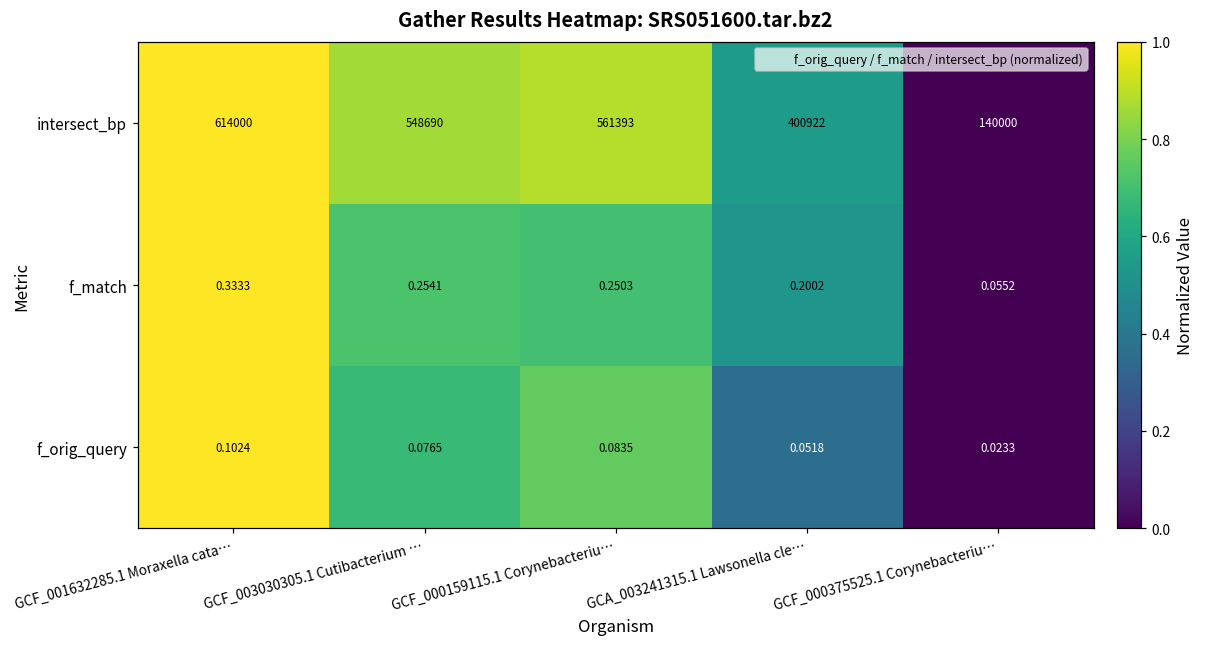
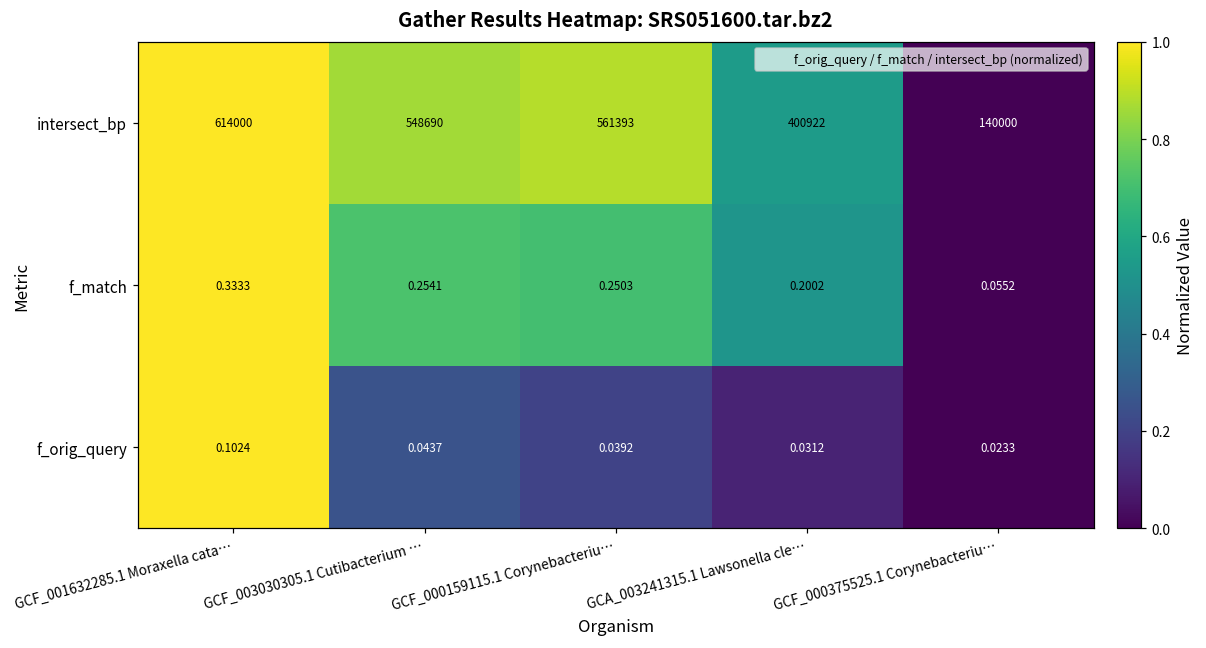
  {
    "intersect_bp": {
      "GCF_001632285.1 Moraxella cata…": 614000,
      "GCF_003030305.1 Cutibacterium …": 548690,
      "GCF_000159115.1 Corynebacteriu…": 561393,
      "GCA_003241315.1 Lawsonella cle…": 400922,
      "GCF_000375525.1 Corynebacteriu…": 140000
    },
    "f_match": {
      "GCF_001632285.1 Moraxella cata…": 0.3333,
      "GCF_003030305.1 Cutibacterium …": 0.2541,
      "GCF_000159115.1 Corynebacteriu…": 0.2503,
      "GCA_003241315.1 Lawsonella cle…": 0.2002,
      "GCF_000375525.1 Corynebacteriu…": 0.0552
    },
    "f_orig_query": {
      "GCF_001632285.1 Moraxella cata…": 0.1024,
-     "GCF_003030305.1 Cutibacterium …": 0.0765,
-     "GCF_000159115.1 Corynebacteriu…": 0.0835,
-     "GCA_003241315.1 Lawsonella cle…": 0.0518,
+     "GCF_003030305.1 Cutibacterium …": 0.0437,
+     "GCF_000159115.1 Corynebacteriu…": 0.0392,
+     "GCA_003241315.1 Lawsonella cle…": 0.0312,
      "GCF_000375525.1 Corynebacteriu…": 0.0233
    }
  }
